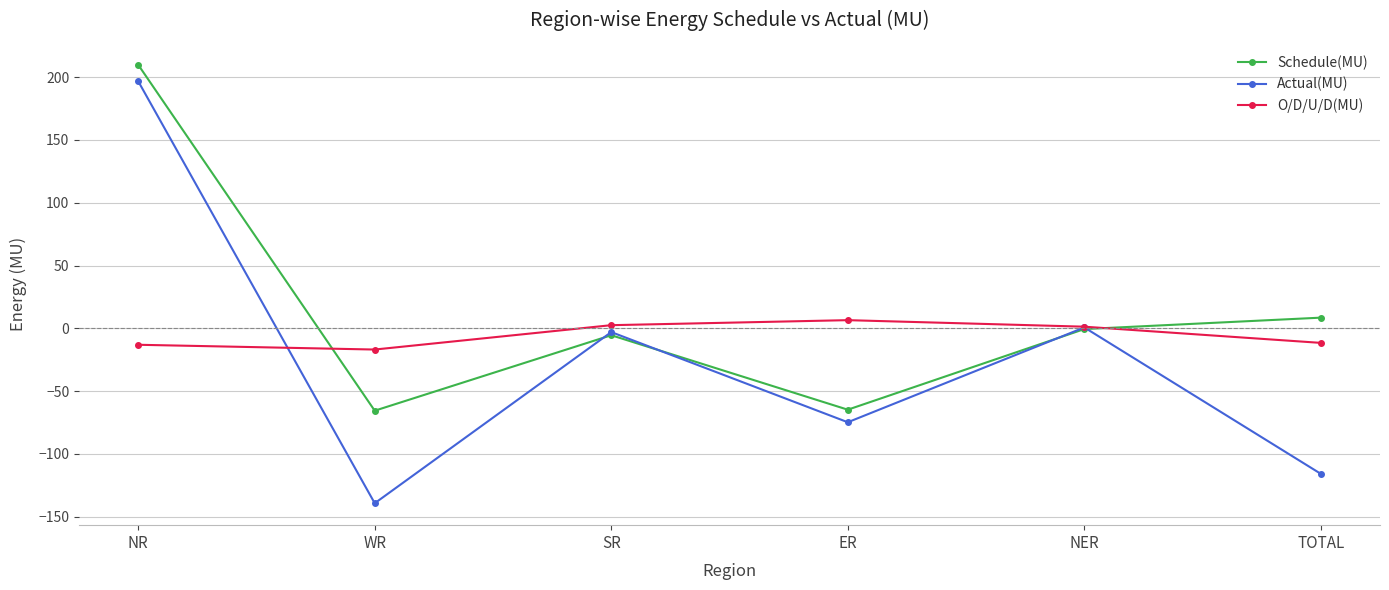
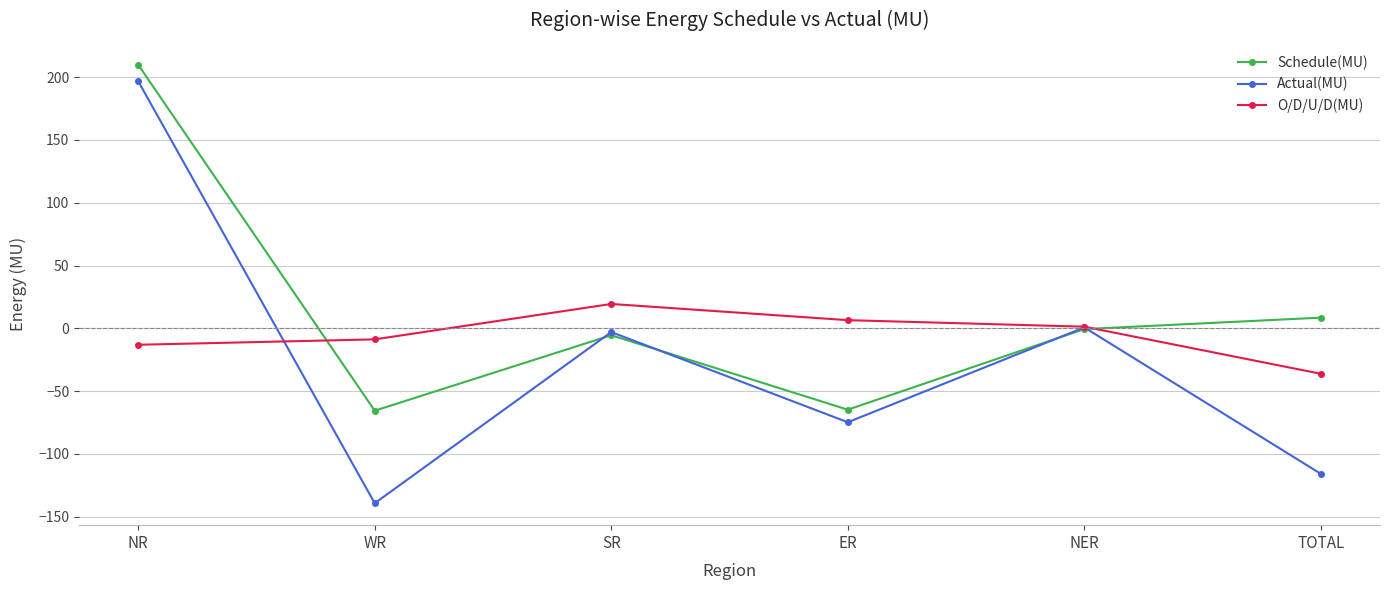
  {
    "Schedule(MU)": {
      "NR": 210,
      "WR": -66,
      "SR": -6,
      "ER": -65,
      "TOTAL": 9
    },
    "Actual(MU)": {
      "NR": 197,
      "WR": -139,
      "SR": -3,
      "ER": -75,
      "TOTAL": -116
    },
    "O/D/U/D(MU)": {
      "NR": -13,
-     "WR": -17,
-     "SR": 3,
+     "WR": -9,
+     "SR": 19,
      "ER": 7,
-     "TOTAL": -12
+     "TOTAL": -36
    }
  }
